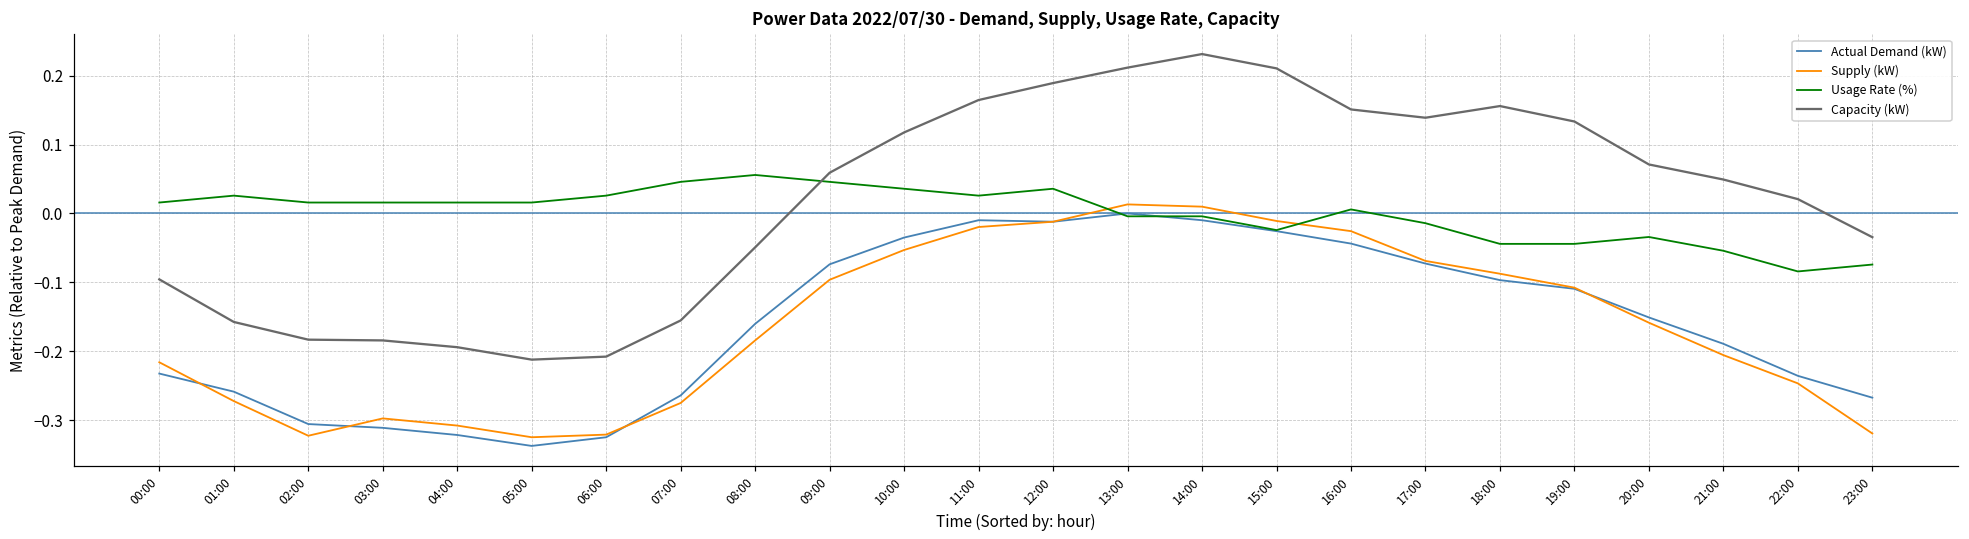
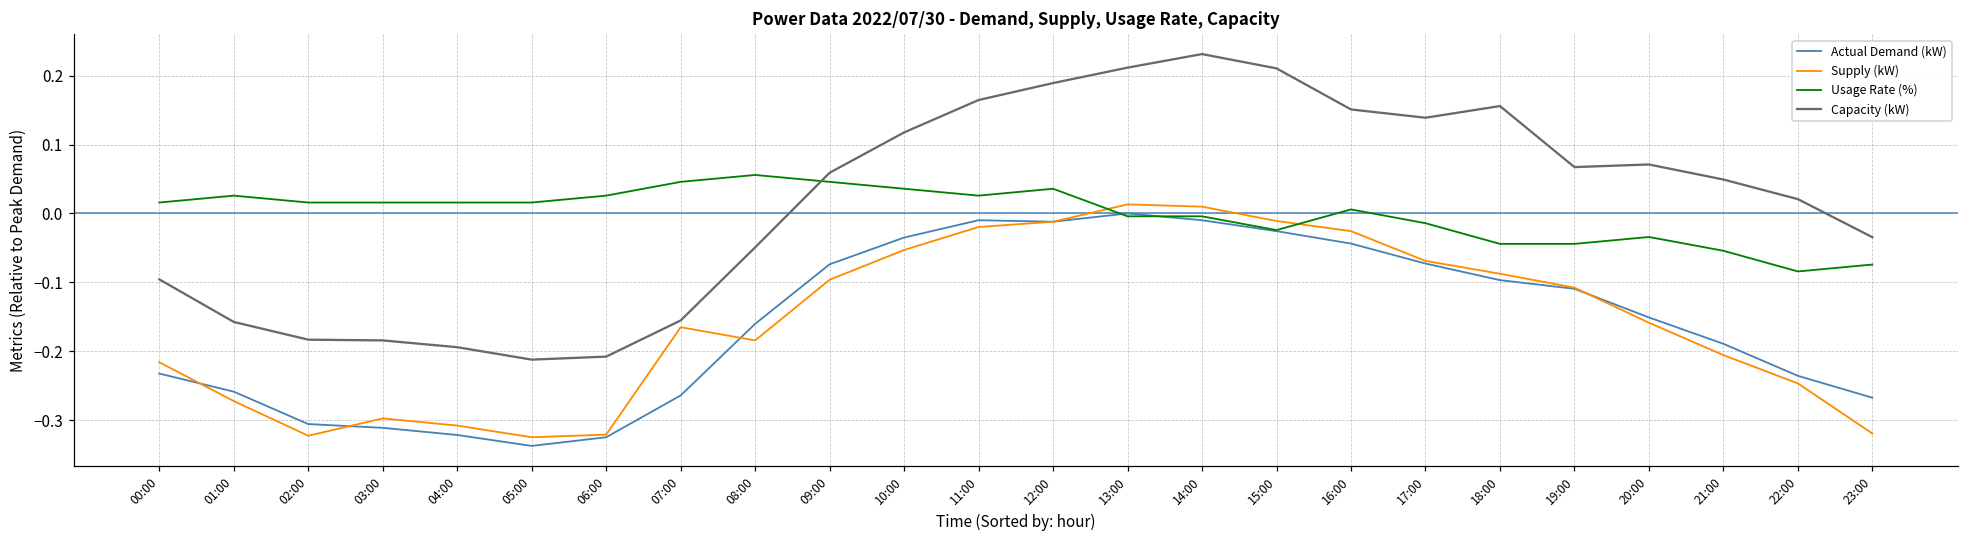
  {
    "Actual Demand (kW)": {
      "00:00": -0.23,
      "01:00": -0.26,
      "02:00": -0.31,
      "03:00": -0.31,
      "04:00": -0.32,
      "05:00": -0.34,
      "07:00": -0.26,
      "08:00": -0.16,
      "09:00": -0.07,
      "10:00": -0.03,
      "11:00": -0.01,
      "13:00": 0.00,
      "14:00": -0.01,
      "16:00": -0.04,
      "18:00": -0.10,
      "20:00": -0.15,
      "21:00": -0.19,
      "22:00": -0.24,
      "23:00": -0.27
    },
    "Supply (kW)": {
      "00:00": -0.22,
      "01:00": -0.27,
      "02:00": -0.32,
      "03:00": -0.30,
      "04:00": -0.31,
      "05:00": -0.32,
-     "07:00": -0.28,
+     "07:00": -0.17,
      "08:00": -0.18,
      "09:00": -0.10,
      "10:00": -0.05,
      "11:00": -0.02,
      "13:00": 0.01,
      "14:00": 0.01,
      "15:00": -0.01,
      "16:00": -0.03,
      "18:00": -0.09,
      "20:00": -0.16,
      "21:00": -0.21,
      "22:00": -0.25,
      "23:00": -0.32
    },
    "Usage Rate (%)": {
      "00:00": 0.02,
      "01:00": 0.03,
      "02:00": 0.02,
      "03:00": 0.02,
      "04:00": 0.02,
      "05:00": 0.02,
      "06:00": 0.03,
      "07:00": 0.05,
      "08:00": 0.06,
      "09:00": 0.05,
      "10:00": 0.04,
      "11:00": 0.03,
      "12:00": 0.04,
      "13:00": 0.00,
      "14:00": 0.00,
      "16:00": 0.01,
      "17:00": -0.01,
      "18:00": -0.04,
      "19:00": -0.04,
      "20:00": -0.03,
      "21:00": -0.05,
      "22:00": -0.08,
      "23:00": -0.07
    },
    "Capacity (kW)": {
      "00:00": -0.10,
      "01:00": -0.16,
      "02:00": -0.18,
      "03:00": -0.18,
      "04:00": -0.19,
      "05:00": -0.21,
      "06:00": -0.21,
      "07:00": -0.16,
      "08:00": -0.05,
      "09:00": 0.06,
      "10:00": 0.12,
      "11:00": 0.16,
      "12:00": 0.19,
      "13:00": 0.21,
      "14:00": 0.23,
      "15:00": 0.21,
      "16:00": 0.15,
      "17:00": 0.14,
      "18:00": 0.16,
-     "19:00": 0.13,
+     "19:00": 0.07,
      "20:00": 0.07,
      "21:00": 0.05,
      "22:00": 0.02,
      "23:00": -0.03
    }
  }
